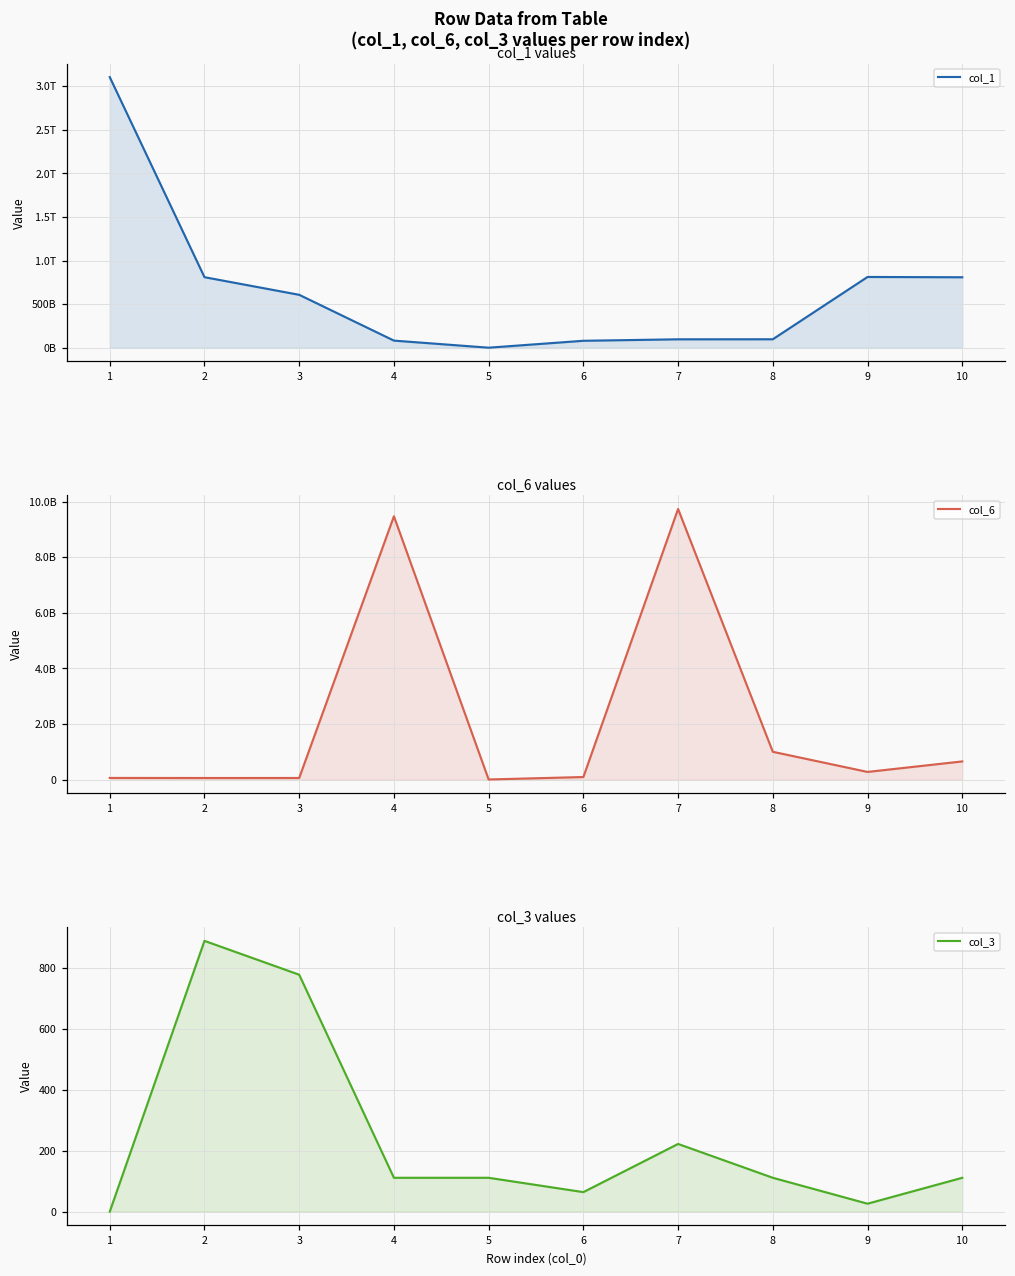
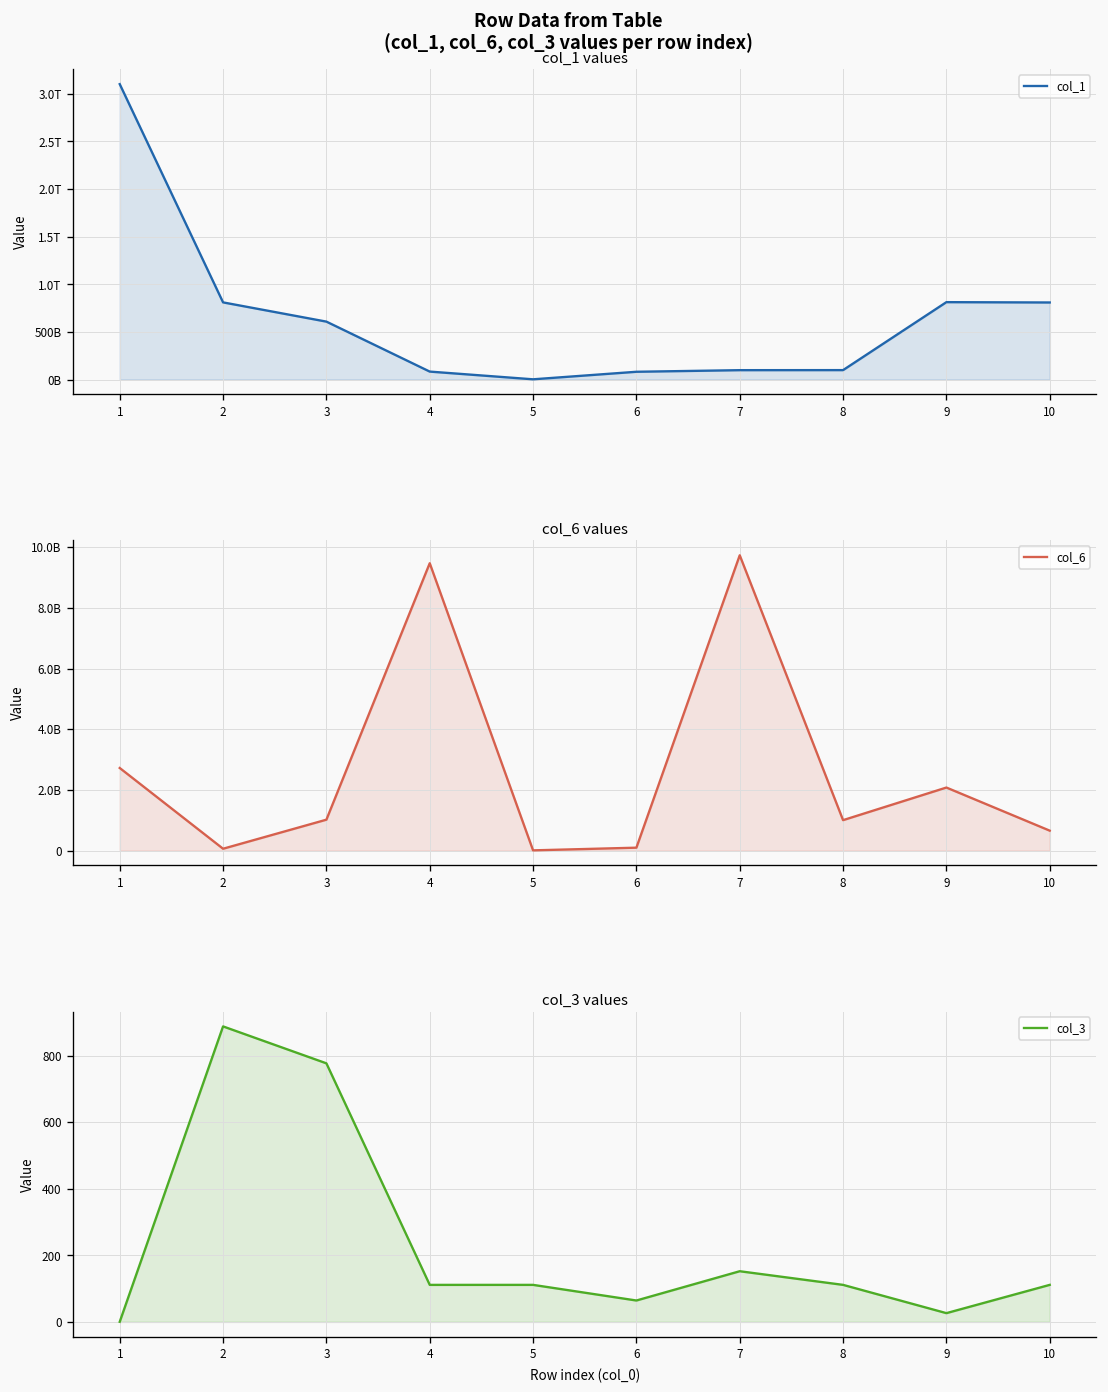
  {
    "col_6 values": {
-     "1": 100000000,
+     "1": 2700000000,
      "2": 100000000,
-     "3": 100000000,
+     "3": 1000000000,
      "4": 9500000000,
      "5": 0,
      "6": 100000000,
      "7": 9700000000,
      "8": 1000000000,
-     "9": 300000000,
+     "9": 2100000000,
      "10": 700000000
    },
    "col_3 values": {
      "1": 0,
      "2": 890,
      "3": 780,
      "4": 110,
      "5": 110,
      "6": 60,
-     "7": 220,
+     "7": 150,
      "8": 110,
      "9": 30,
      "10": 110
    }
  }
